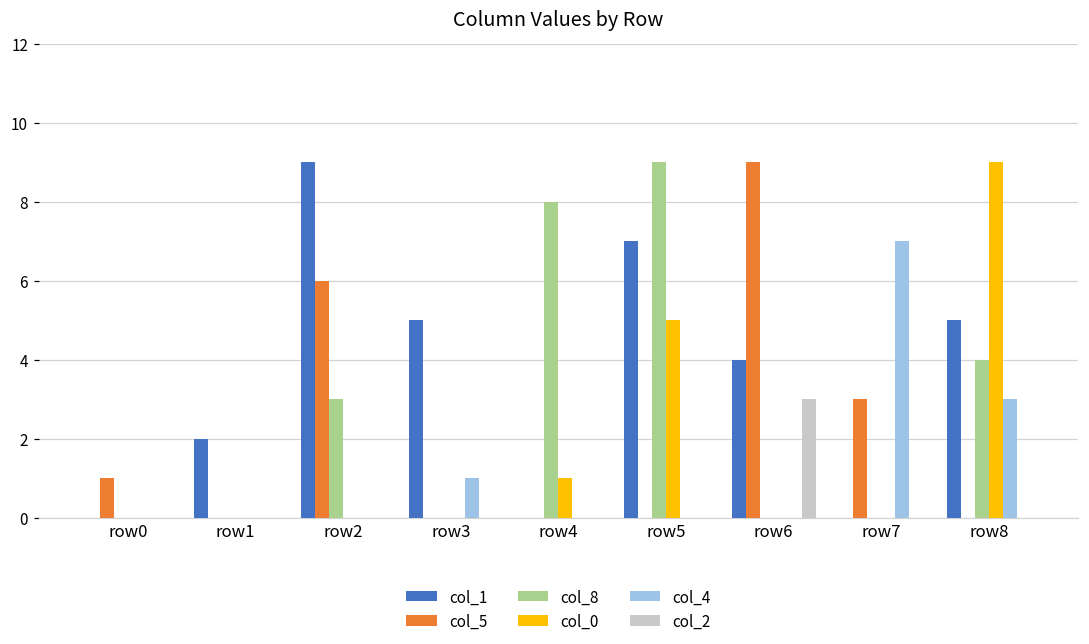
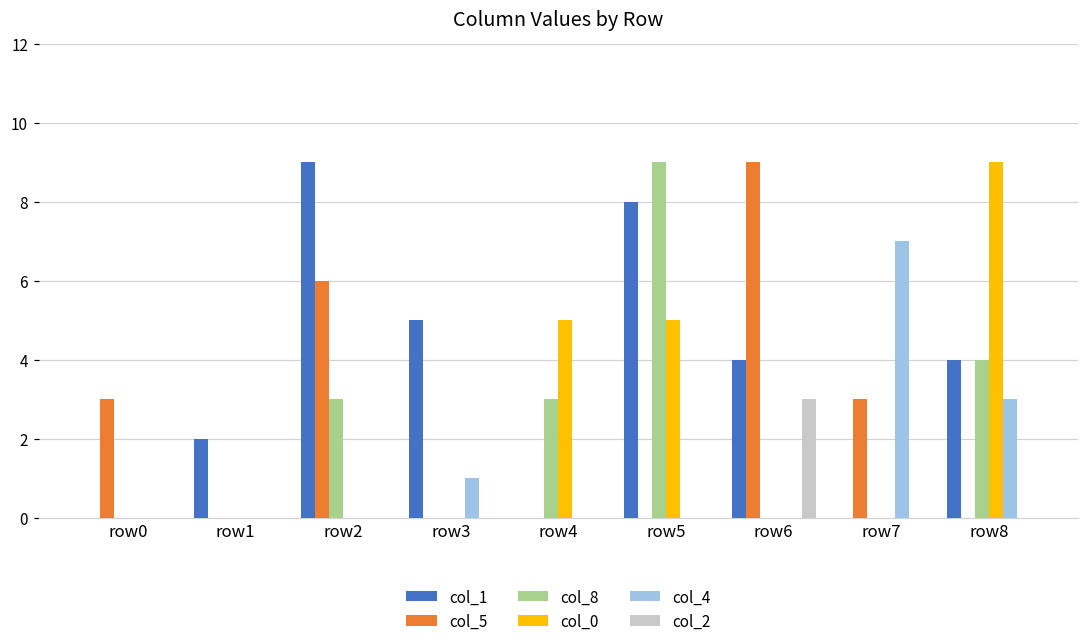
  {
    "col_1": {
      "row0": 0,
      "row1": 2,
      "row2": 9,
      "row3": 5,
      "row4": 0,
-     "row5": 7,
+     "row5": 8,
      "row6": 4,
      "row7": 0,
-     "row8": 5
+     "row8": 4
    },
    "col_5": {
-     "row0": 1,
+     "row0": 3,
      "row1": 0,
      "row2": 6,
      "row3": 0,
      "row4": 0,
      "row5": 0,
      "row6": 9,
      "row7": 3,
      "row8": 0
    },
    "col_8": {
      "row0": 0,
      "row1": 0,
      "row2": 3,
      "row3": 0,
-     "row4": 8,
+     "row4": 3,
      "row5": 9,
      "row6": 0,
      "row7": 0,
      "row8": 4
    },
    "col_0": {
      "row0": 0,
      "row1": 0,
      "row2": 0,
      "row3": 0,
-     "row4": 1,
+     "row4": 5,
      "row5": 5,
      "row6": 0,
      "row7": 0,
      "row8": 9
    }
  }
